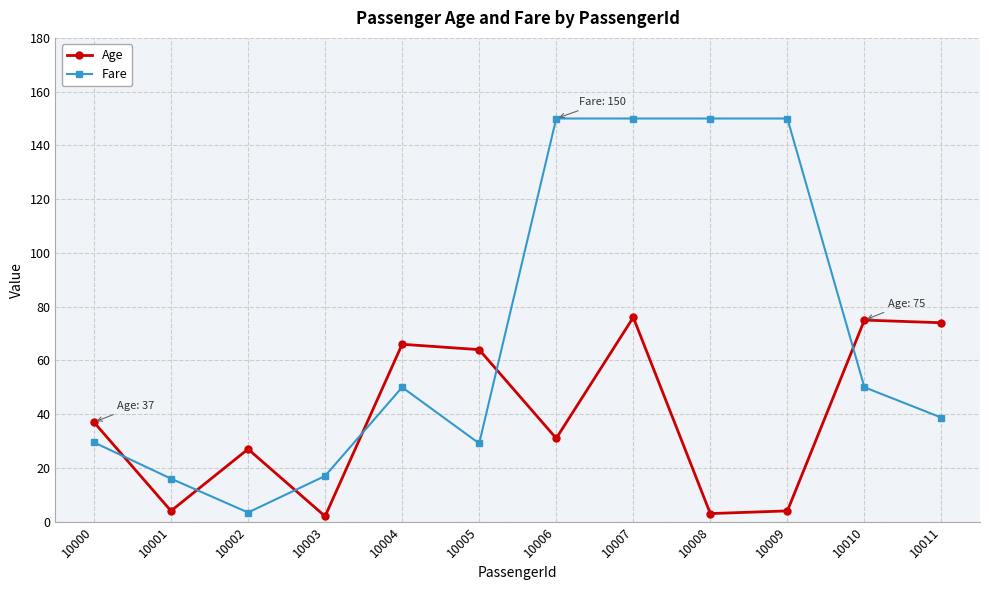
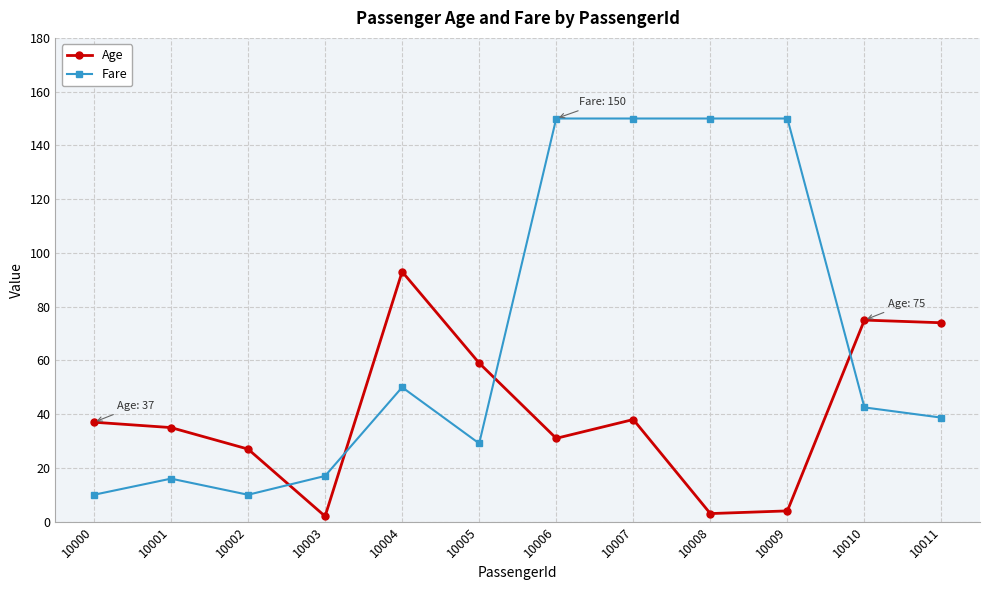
  {
    "Age": {
-     "10001": 4,
+     "10001": 35,
      "10002": 27,
      "10003": 2,
-     "10004": 66,
-     "10005": 64,
+     "10004": 93,
+     "10005": 59,
      "10006": 31,
-     "10007": 76,
+     "10007": 38,
      "10008": 3,
      "10009": 4,
      "10011": 74
    },
    "Fare": {
-     "10000": 30,
+     "10000": 10,
      "10001": 16,
-     "10002": 3,
+     "10002": 10,
      "10003": 17,
      "10004": 50,
      "10005": 29,
      "10007": 150,
      "10008": 150,
      "10009": 150,
-     "10010": 50,
+     "10010": 43,
      "10011": 39
    }
  }
